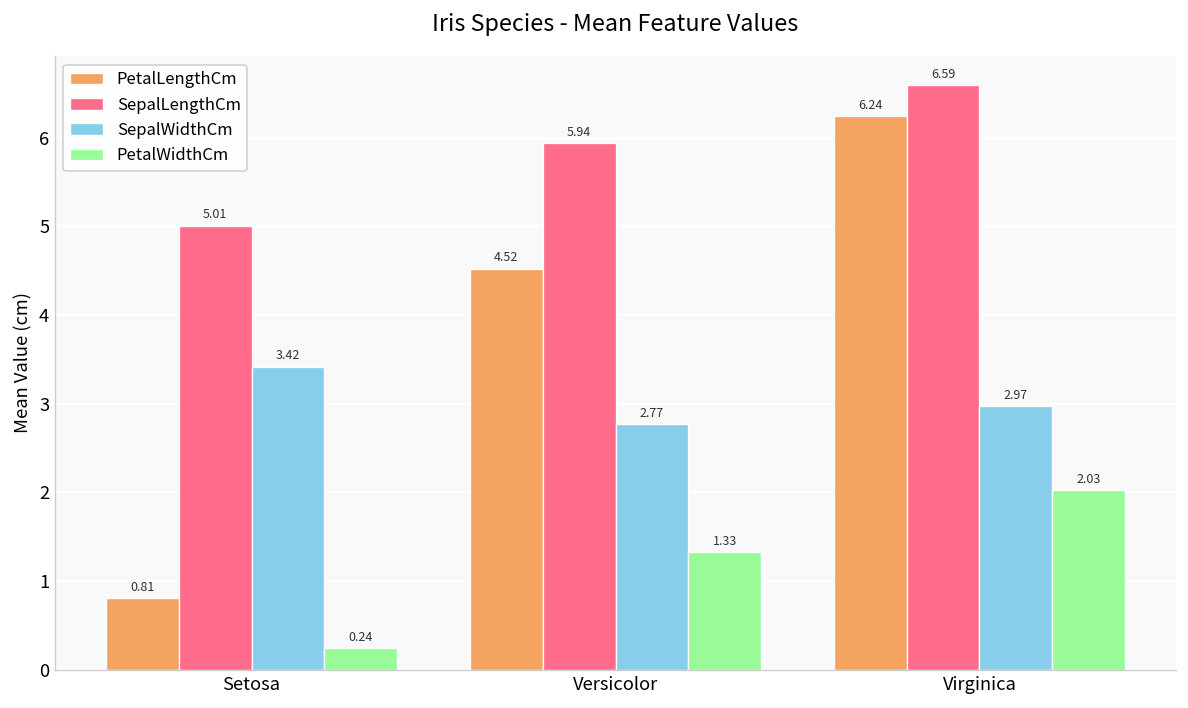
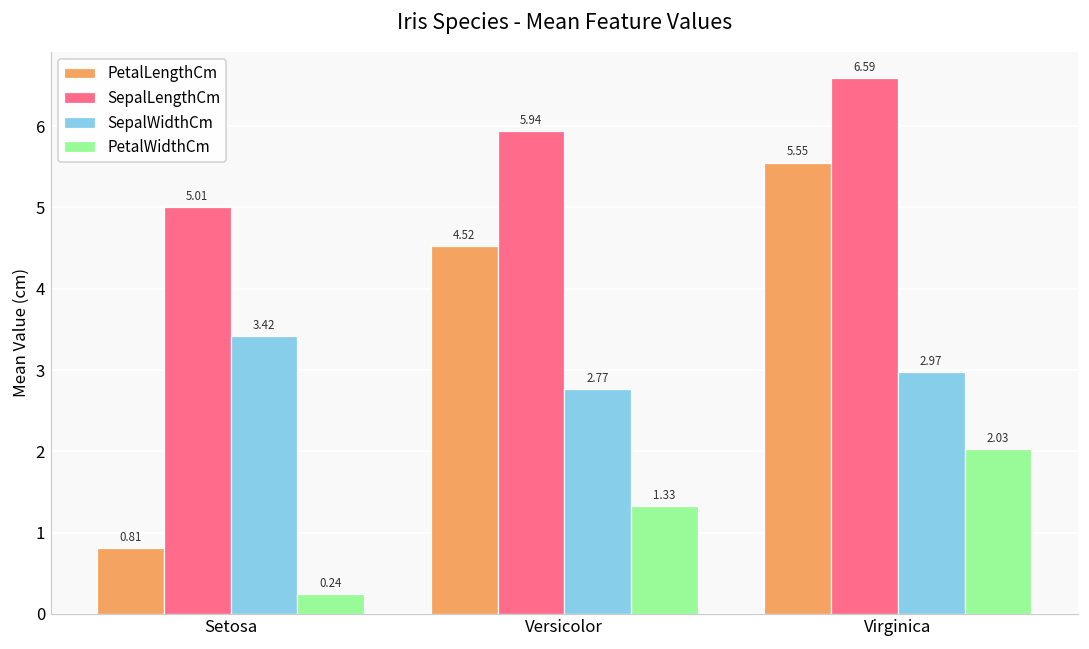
  {
    "PetalLengthCm": {
      "Setosa": 0.81,
      "Versicolor": 4.52,
-     "Virginica": 6.24
+     "Virginica": 5.55
    },
    "SepalLengthCm": {
      "Setosa": 5.01,
      "Versicolor": 5.94,
      "Virginica": 6.59
    },
    "SepalWidthCm": {
      "Setosa": 3.42,
      "Versicolor": 2.77,
      "Virginica": 2.97
    },
    "PetalWidthCm": {
      "Setosa": 0.24,
      "Versicolor": 1.33,
      "Virginica": 2.03
    }
  }
